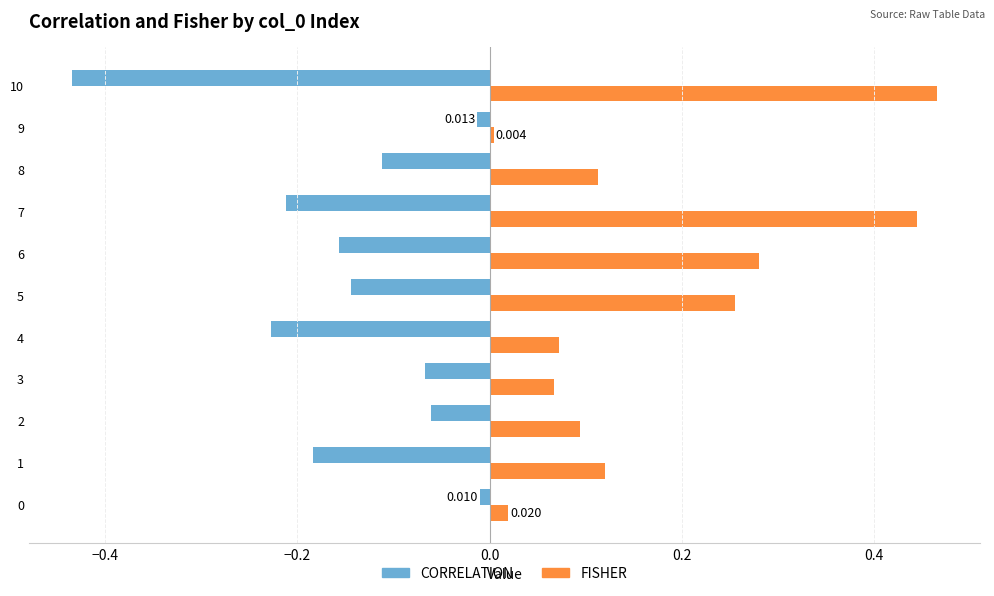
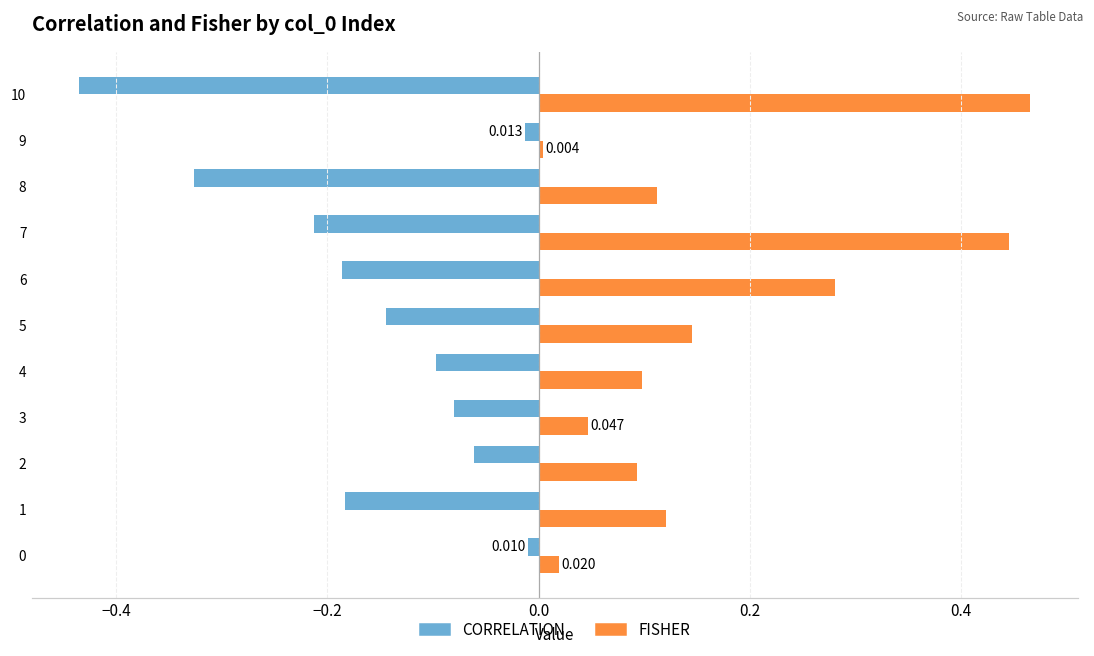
  {
    "CORRELATION": {
      "10": -0.43,
-     "8": -0.11,
+     "8": -0.33,
      "7": -0.21,
-     "6": -0.16,
+     "6": -0.19,
      "5": -0.14,
-     "4": -0.23,
-     "3": -0.07,
+     "4": -0.10,
+     "3": -0.08,
      "2": -0.06,
      "1": -0.18
    },
    "FISHER": {
      "10": 0.47,
      "8": 0.11,
      "7": 0.45,
      "6": 0.28,
-     "5": 0.26,
-     "4": 0.07,
-     "3": 0.07,
+     "5": 0.15,
+     "4": 0.10,
+     "3": 0.05,
      "2": 0.09,
      "1": 0.12
    }
  }
